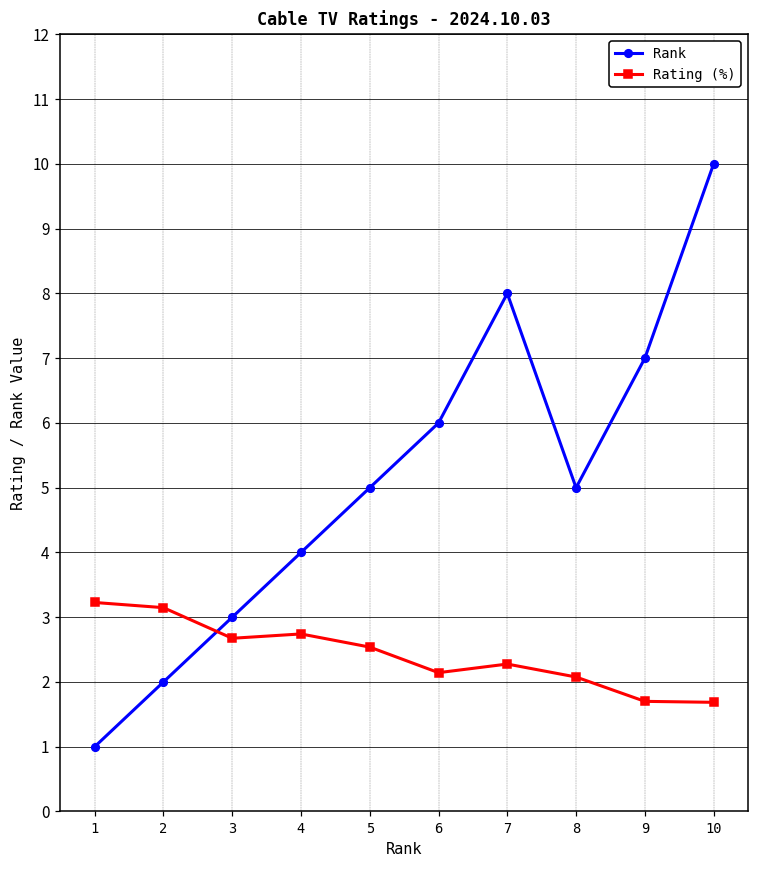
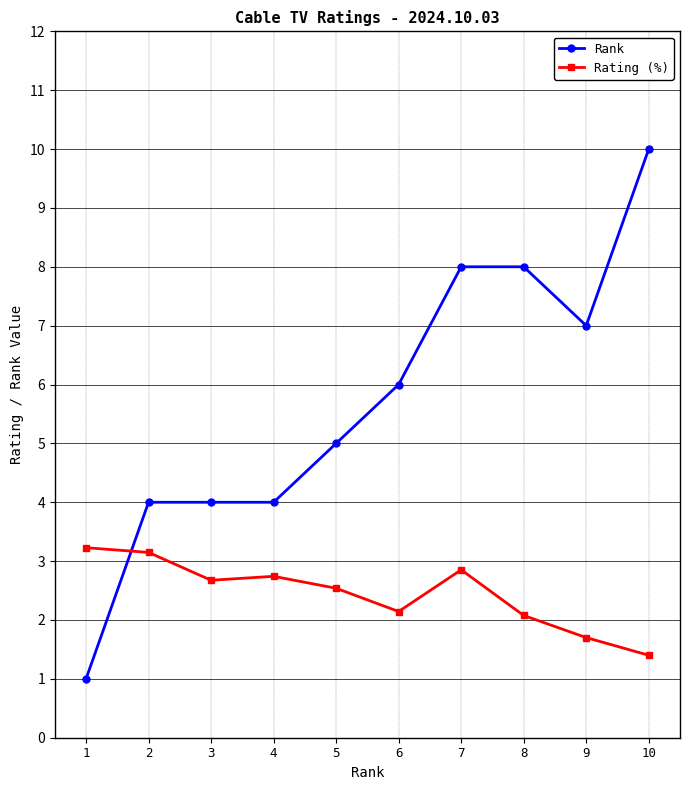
  {
    "Rank": {
      "1": 1,
-     "2": 2,
-     "3": 3,
+     "2": 4,
+     "3": 4,
      "4": 4,
      "5": 5,
      "6": 6,
      "7": 8,
-     "8": 5,
+     "8": 8,
      "9": 7,
      "10": 10
    },
    "Rating (%)": {
      "1": 3.2,
      "2": 3.1,
      "3": 2.7,
      "4": 2.7,
      "5": 2.5,
      "6": 2.1,
-     "7": 2.3,
+     "7": 2.9,
      "8": 2.1,
      "9": 1.7,
-     "10": 1.7
+     "10": 1.4
    }
  }
